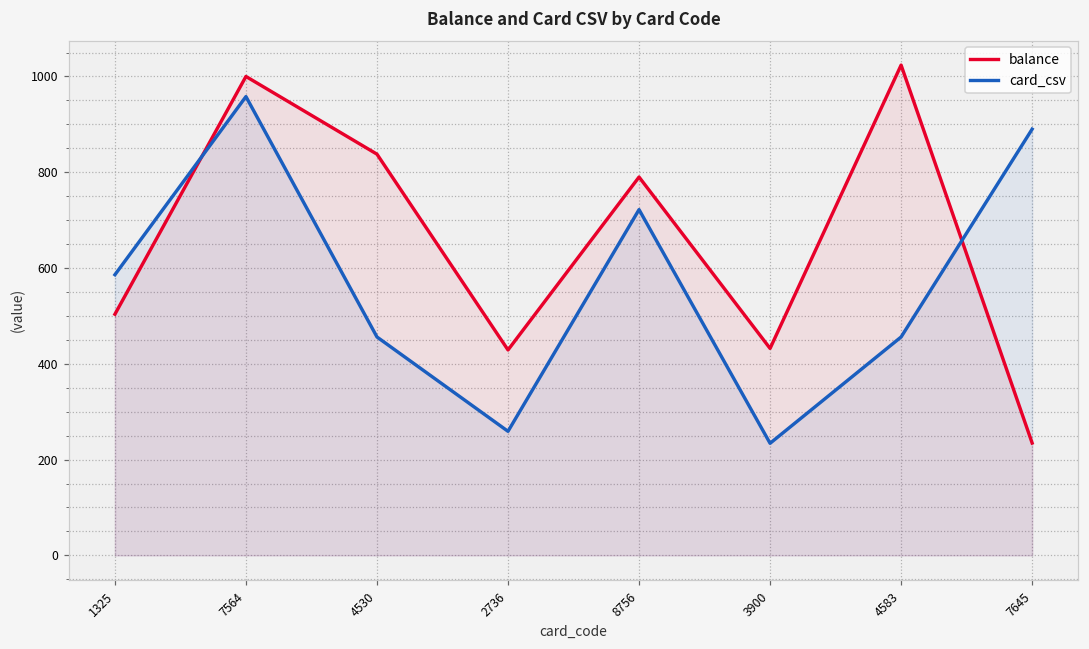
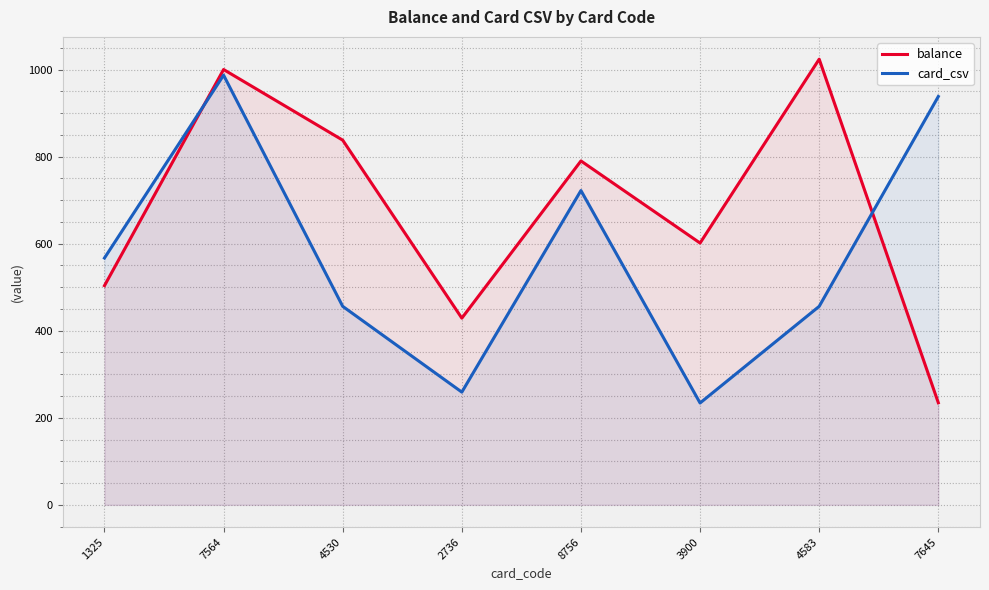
  {
    "balance": {
      "1325": 500,
      "7564": 1000,
      "4530": 840,
      "2736": 430,
      "8756": 790,
-     "3900": 430,
+     "3900": 600,
      "4583": 1020,
      "7645": 230
    },
    "card_csv": {
-     "1325": 590,
-     "7564": 960,
+     "1325": 570,
+     "7564": 990,
      "4530": 460,
      "2736": 260,
      "8756": 720,
      "3900": 230,
      "4583": 460,
-     "7645": 890
+     "7645": 940
    }
  }
